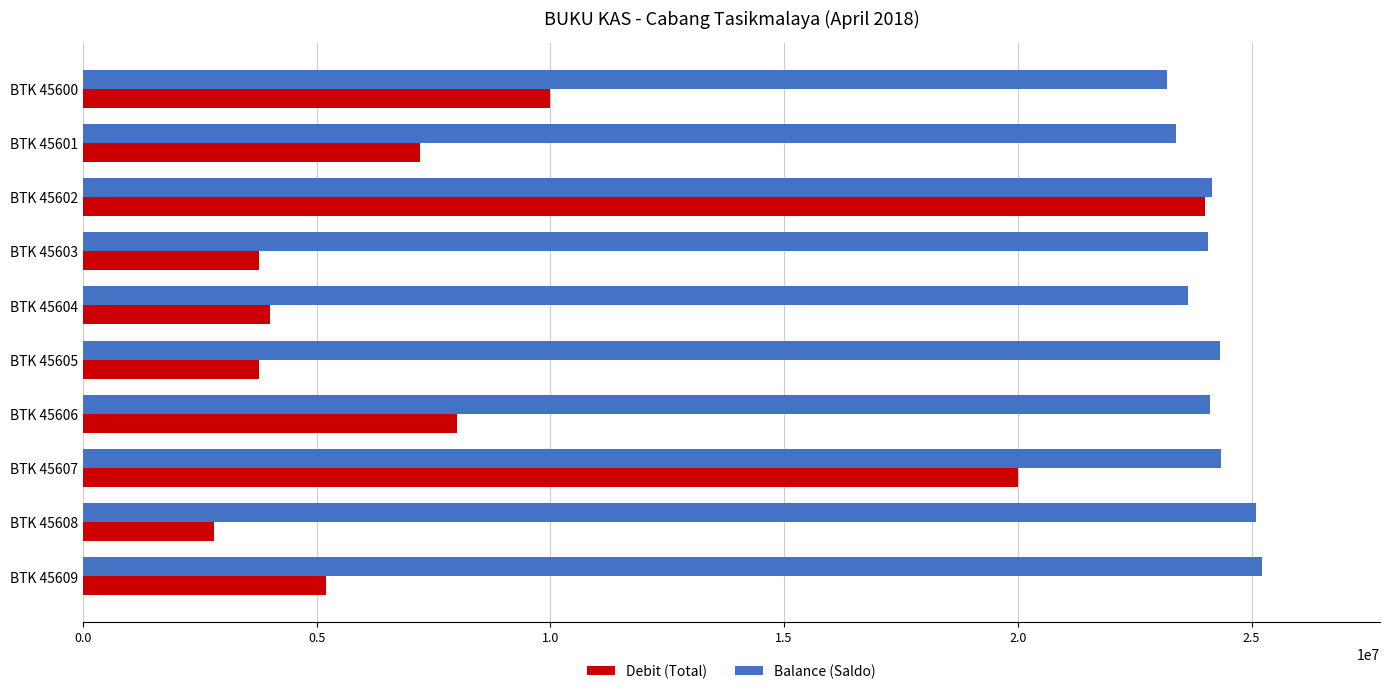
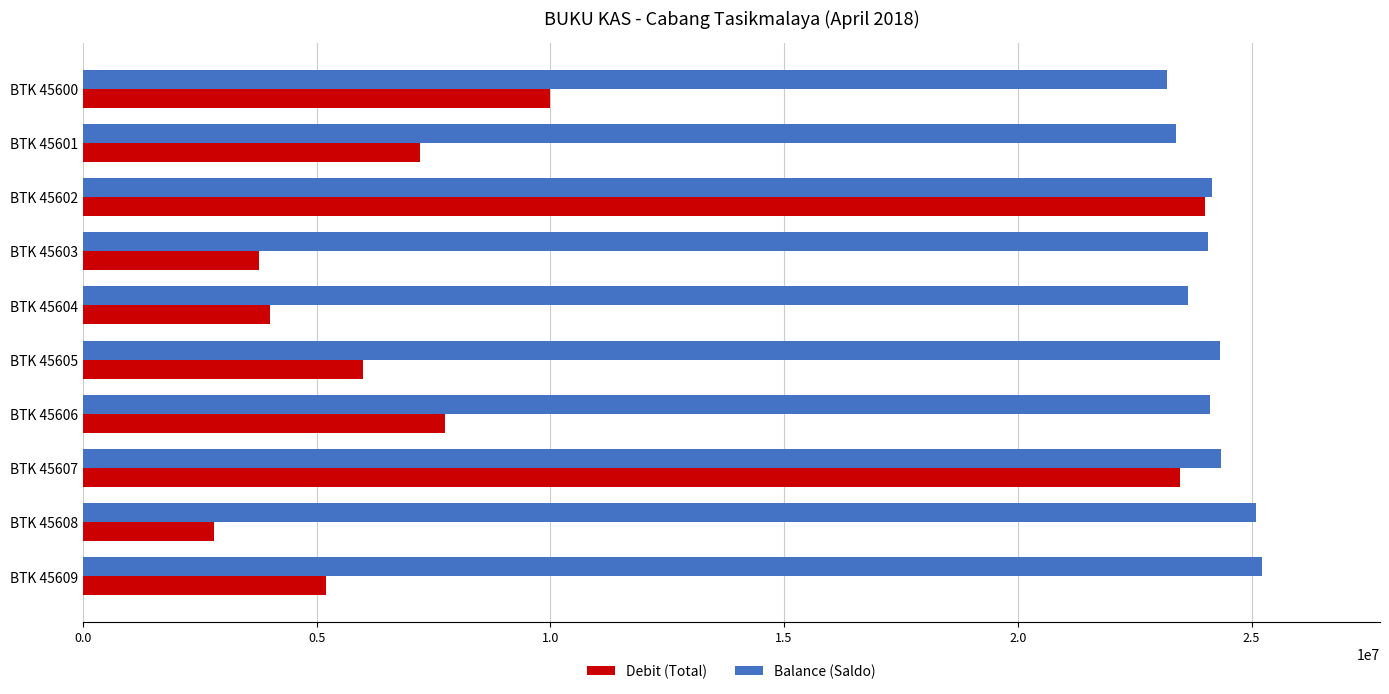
  {
    "Debit (Total)": {
      "BTK 45600": 10000000,
      "BTK 45601": 7200000,
      "BTK 45602": 24000000,
      "BTK 45603": 3800000,
      "BTK 45604": 4000000,
-     "BTK 45605": 3800000,
-     "BTK 45606": 8000000,
-     "BTK 45607": 20000000,
+     "BTK 45605": 6000000,
+     "BTK 45606": 7700000,
+     "BTK 45607": 23500000,
      "BTK 45608": 2800000,
      "BTK 45609": 5200000
    },
    "Balance (Saldo)": {
      "BTK 45600": 23200000,
      "BTK 45601": 23400000,
      "BTK 45602": 24200000,
      "BTK 45603": 24100000,
      "BTK 45604": 23600000,
      "BTK 45605": 24300000,
      "BTK 45606": 24100000,
      "BTK 45607": 24400000,
      "BTK 45608": 25100000,
      "BTK 45609": 25200000
    }
  }
